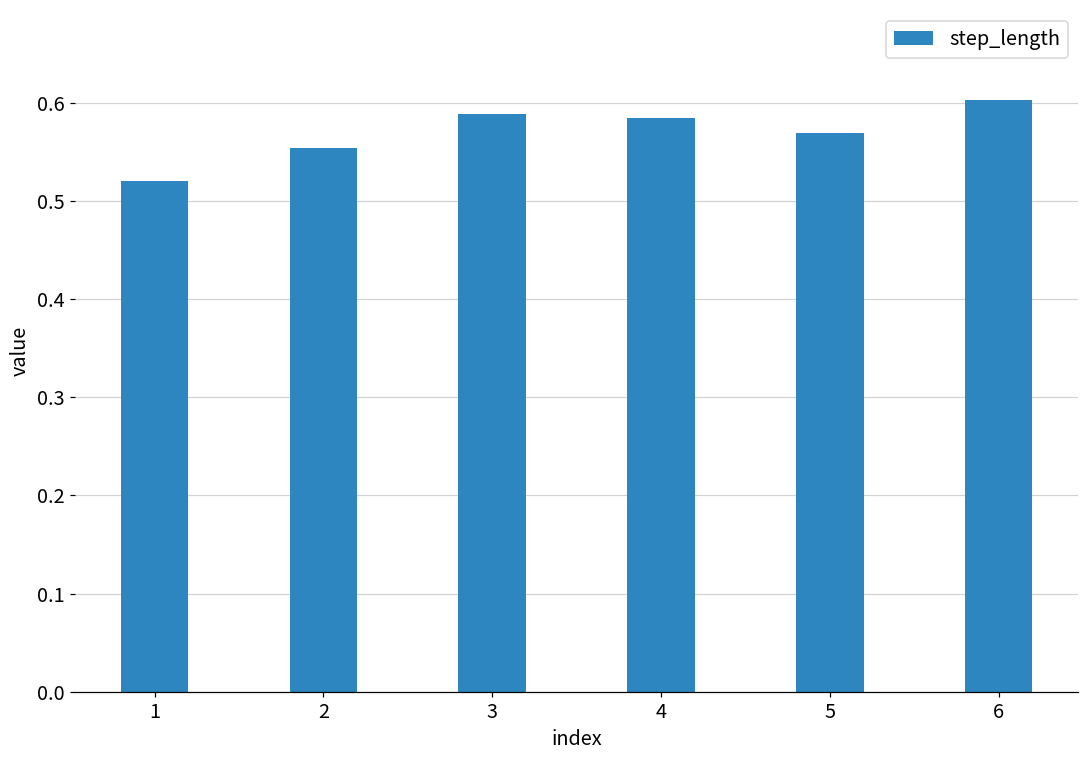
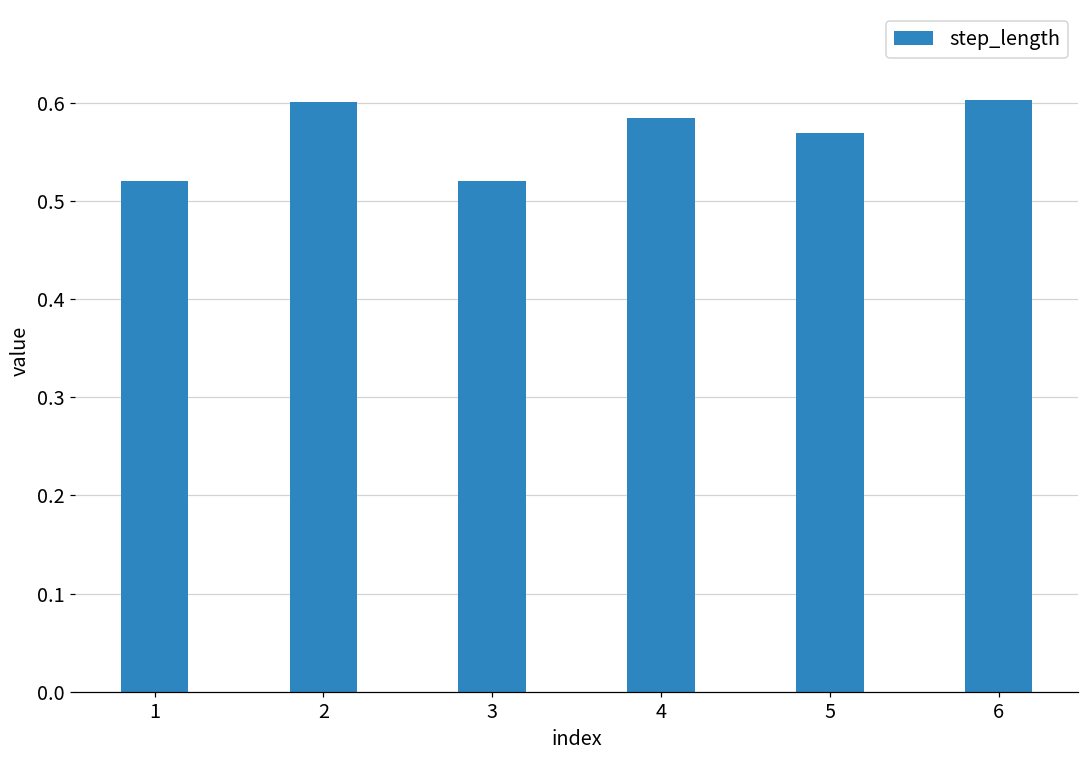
  {
    "1": 0.52,
-   "2": 0.55,
-   "3": 0.59,
+   "2": 0.60,
+   "3": 0.52,
    "4": 0.58,
    "5": 0.57,
    "6": 0.60
  }
